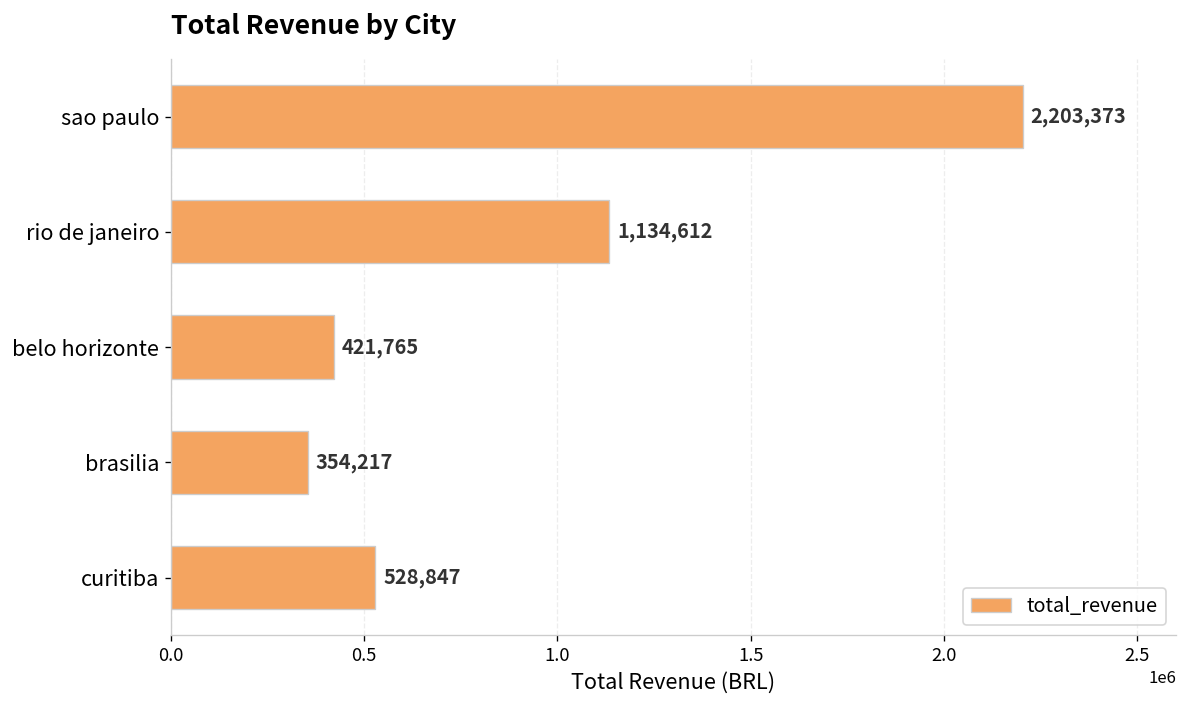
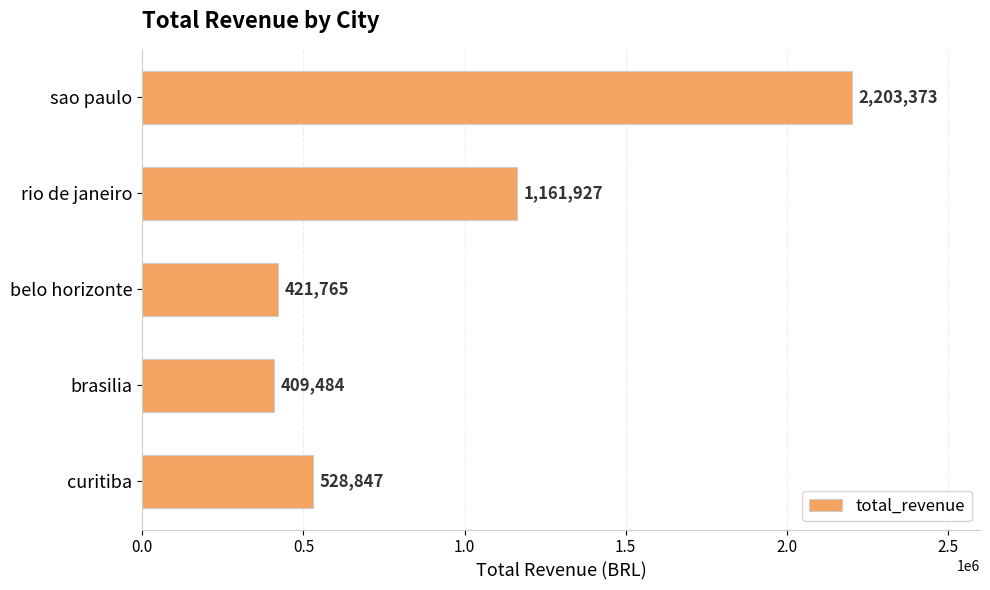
  {
    "sao paulo": "2,203,373",
-   "rio de janeiro": "1,134,612",
+   "rio de janeiro": "1,161,927",
    "belo horizonte": "421,765",
-   "brasilia": "354,217",
+   "brasilia": "409,484",
    "curitiba": "528,847"
  }
